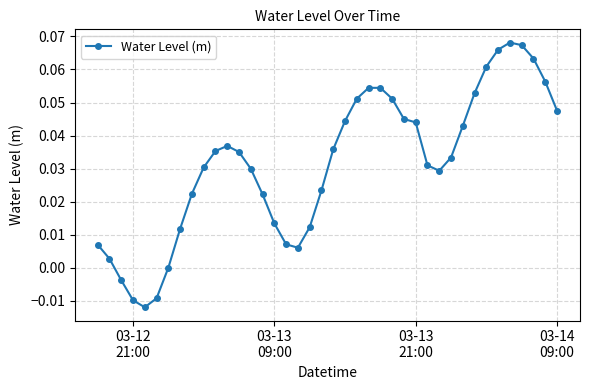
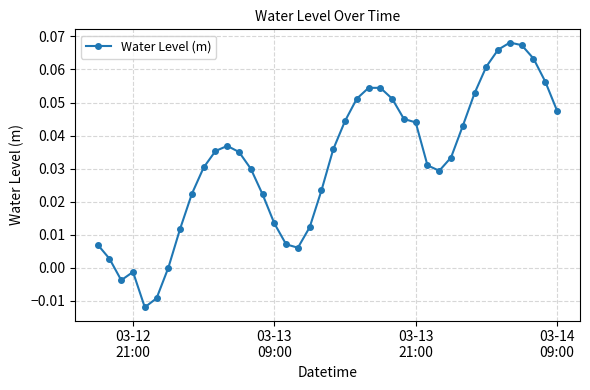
  {
-   "03-12 21:00": -0.010,
+   "03-12 21:00": -0.001,
    "03-13 09:00": 0.013,
    "03-13 21:00": 0.044,
    "03-14 09:00": 0.048
  }
